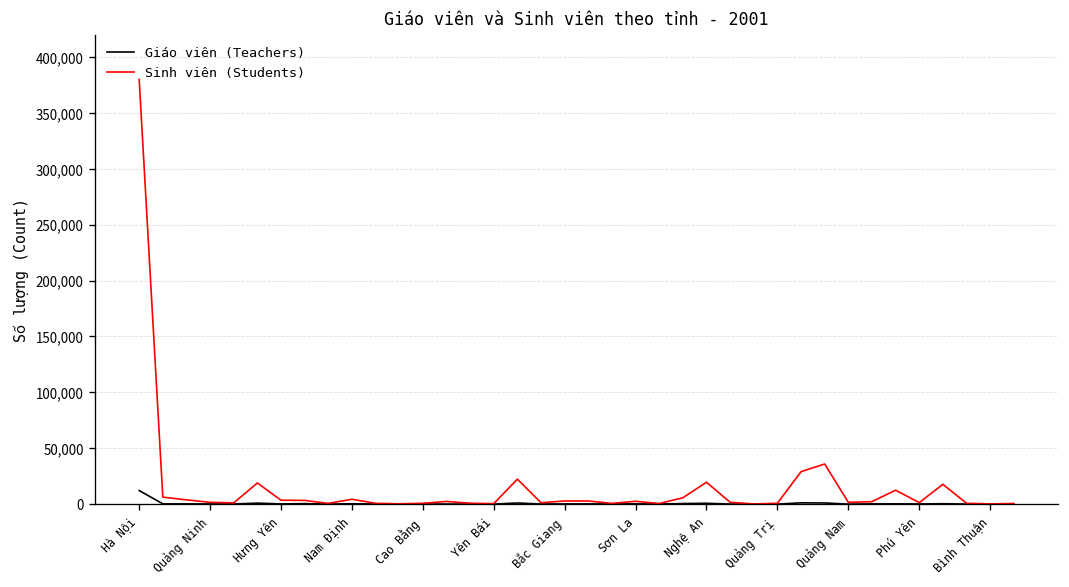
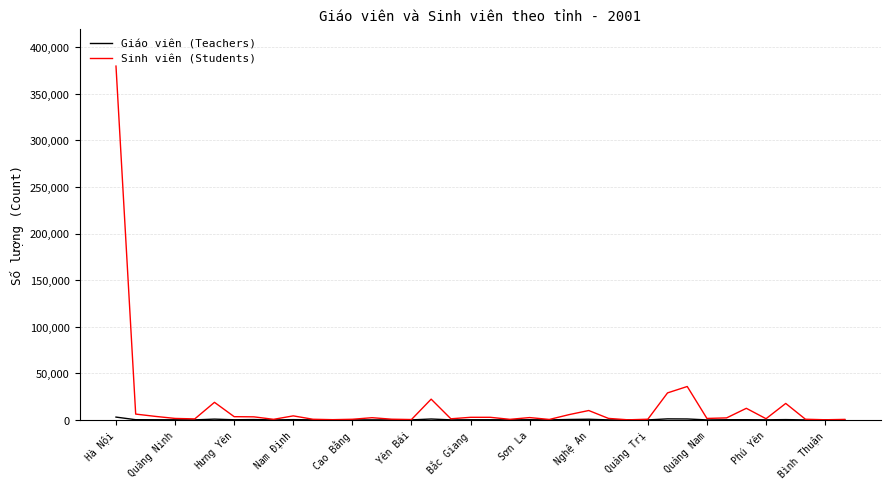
  {
    "Giáo viên (Teachers)": {
-     "Hà Nội": "10,000",
+     "Hà Nội": "0",
      "Hưng Yên": "0",
      "Nam Định": "0",
      "Nghệ An": "0"
    },
    "Sinh viên (Students)": {
      "Hà Nội": "380,000",
      "Hưng Yên": "0",
      "Nam Định": "0",
-     "Nghệ An": "20,000"
+     "Nghệ An": "10,000"
    }
  }
